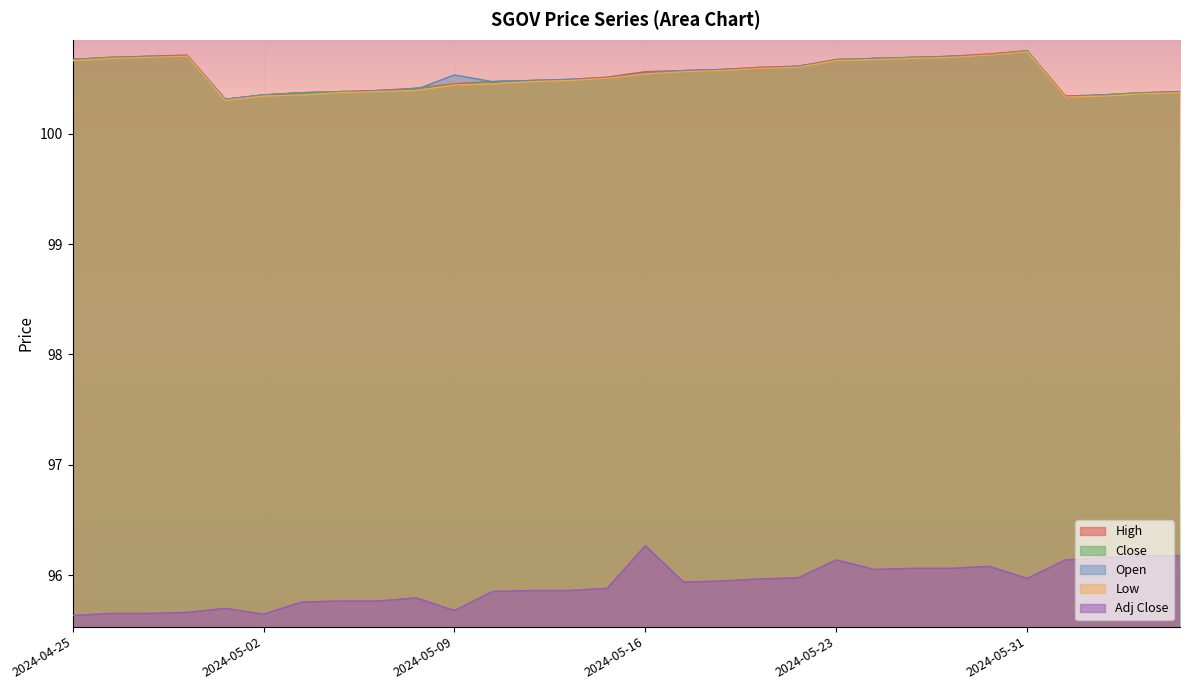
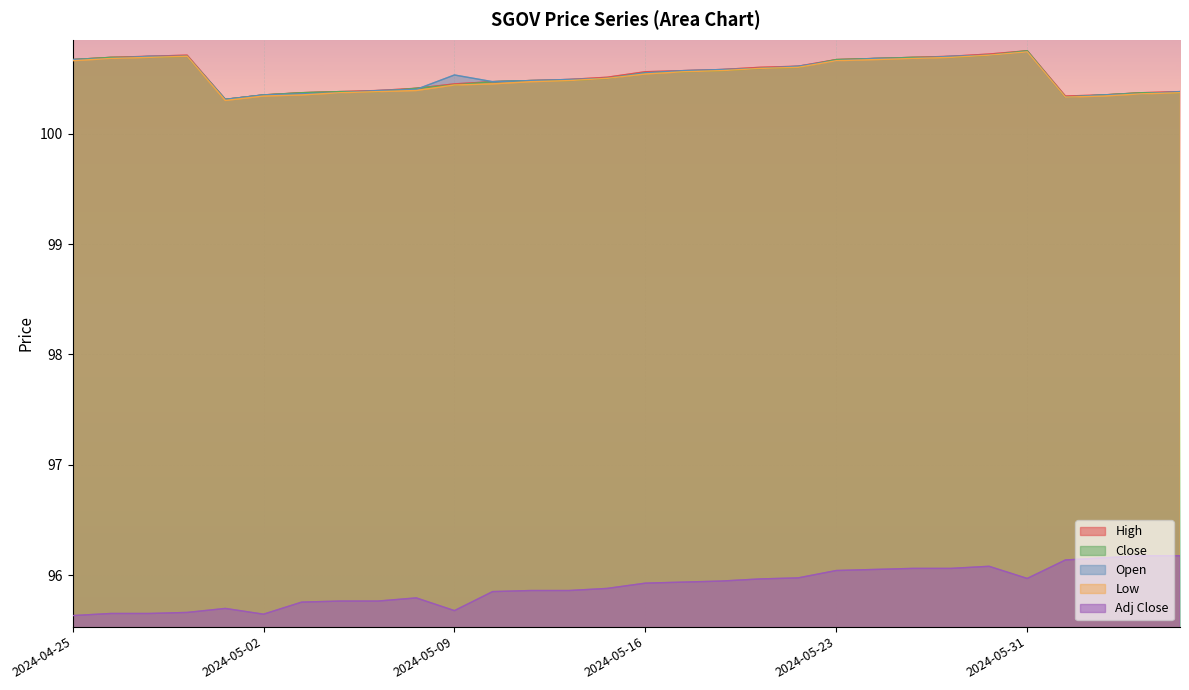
  {
    "Open": {
      "2024-05-09": 100.53
    },
    "Adj Close": {
      "2024-04-25": 95.63,
      "2024-05-02": 95.65,
      "2024-05-09": 95.68,
-     "2024-05-16": 96.27,
-     "2024-05-23": 96.14,
+     "2024-05-16": 95.93,
+     "2024-05-23": 96.04,
      "2024-05-31": 95.97
    }
  }
